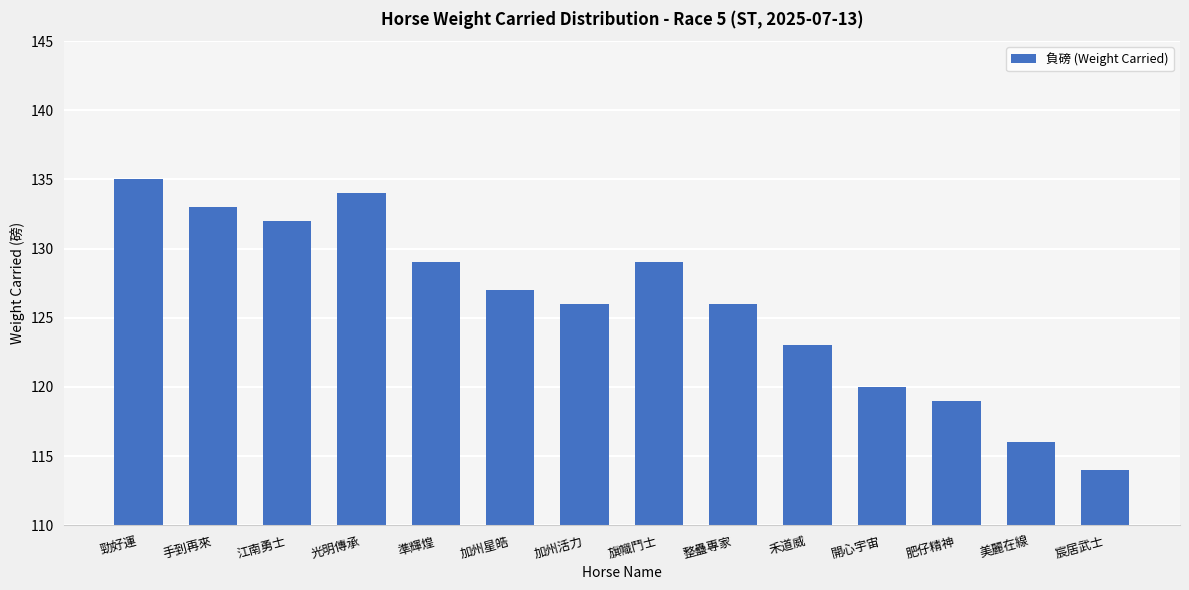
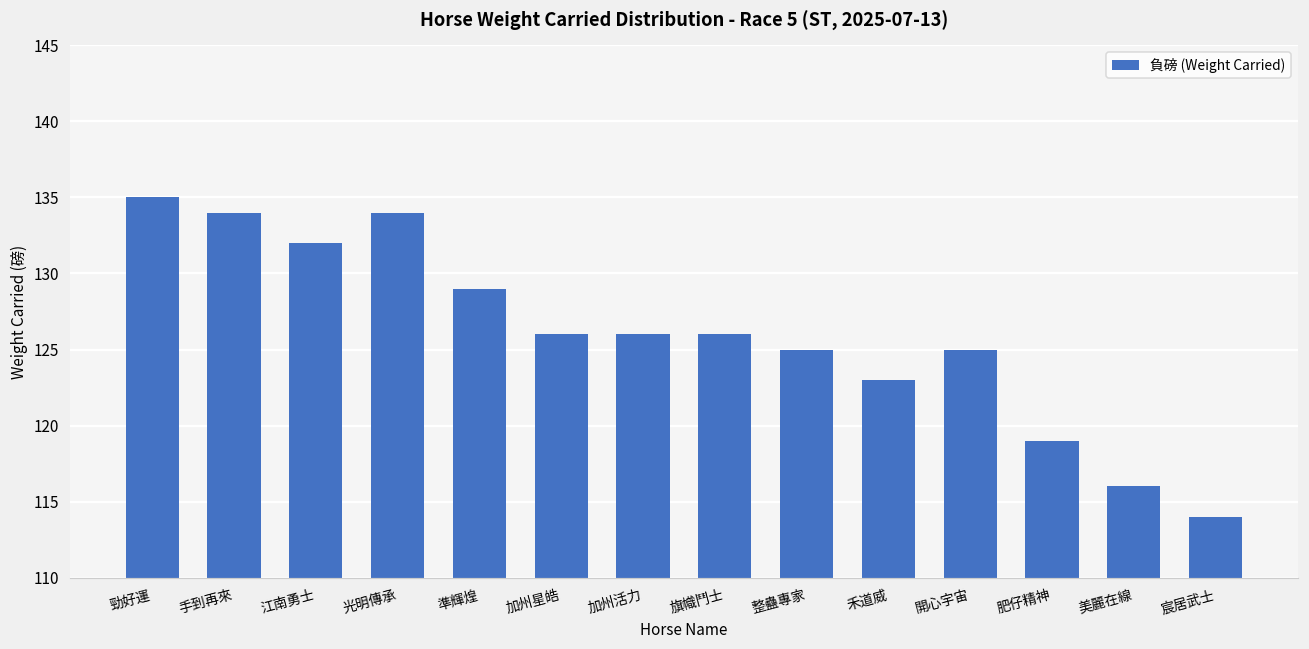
  {
    "勁好運": 135,
-   "手到再來": 133,
+   "手到再來": 134,
    "江南勇士": 132,
    "光明傳承": 134,
    "準輝煌": 129,
-   "加州星皓": 127,
+   "加州星皓": 126,
    "加州活力": 126,
-   "旗幟鬥士": 129,
-   "整蠱專家": 126,
+   "旗幟鬥士": 126,
+   "整蠱專家": 125,
    "禾道威": 123,
-   "開心宇宙": 120,
+   "開心宇宙": 125,
    "肥仔精神": 119,
    "美麗在線": 116,
    "宸居武士": 114
  }
